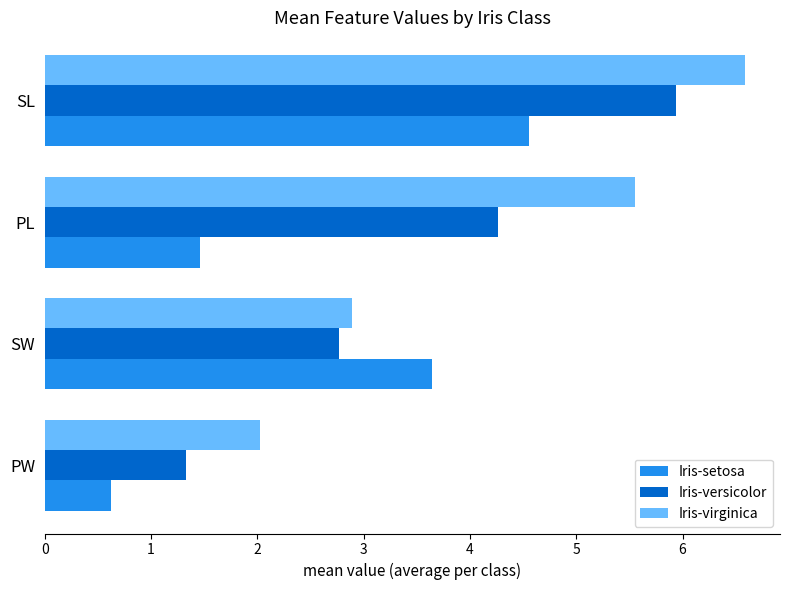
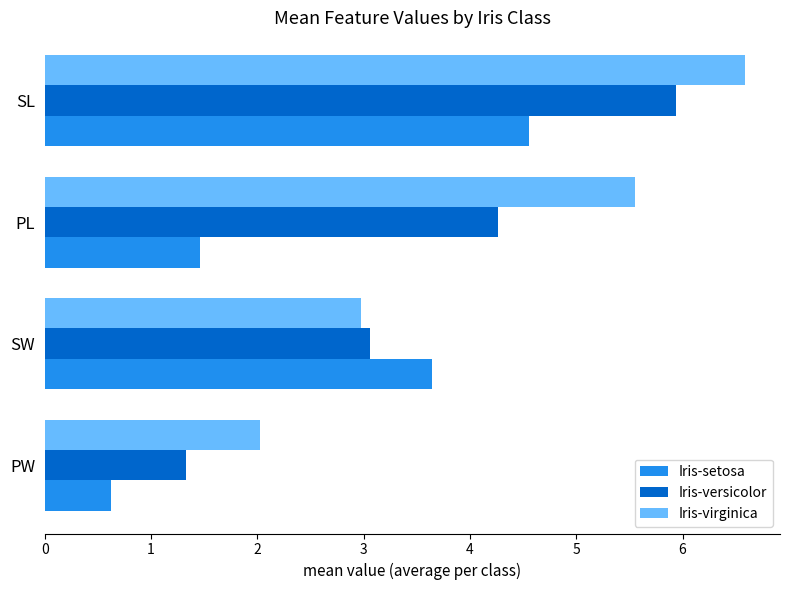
  {
    "Iris-setosa": {
      "SL": 4.55,
      "PL": 1.46,
      "SW": 3.65,
      "PW": 0.62
    },
    "Iris-versicolor": {
      "SL": 5.94,
      "PL": 4.26,
-     "SW": 2.77,
+     "SW": 3.06,
      "PW": 1.33
    },
    "Iris-virginica": {
      "SL": 6.59,
      "PL": 5.55,
-     "SW": 2.89,
+     "SW": 2.97,
      "PW": 2.03
    }
  }
